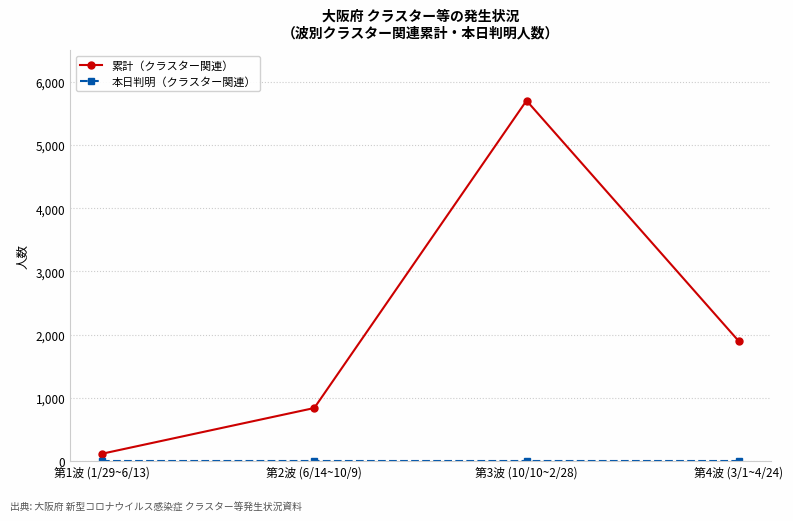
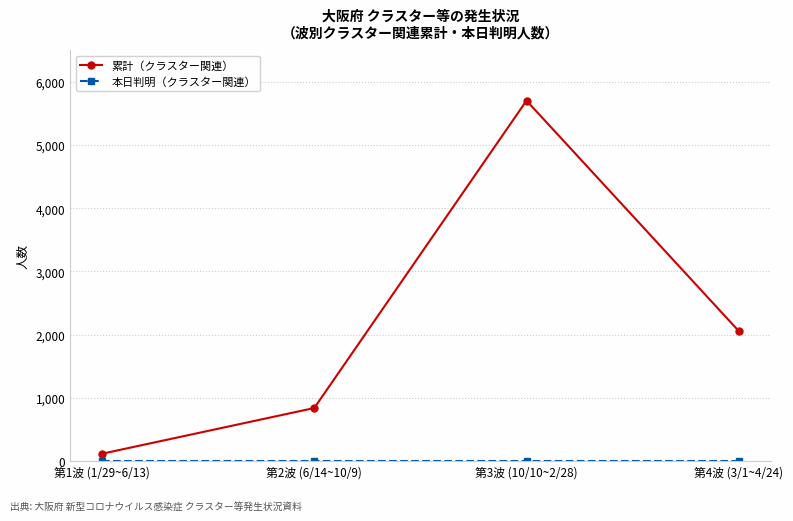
  {
    "累計（クラスター関連）": {
      "第1波 (1/29~6/13)": "100",
      "第2波 (6/14~10/9)": "800",
      "第3波 (10/10~2/28)": "5,700",
-     "第4波 (3/1~4/24)": "1,900"
+     "第4波 (3/1~4/24)": "2,100"
    },
    "本日判明（クラスター関連）": {
      "第1波 (1/29~6/13)": "0",
      "第2波 (6/14~10/9)": "0",
      "第3波 (10/10~2/28)": "0",
      "第4波 (3/1~4/24)": "0"
    }
  }
